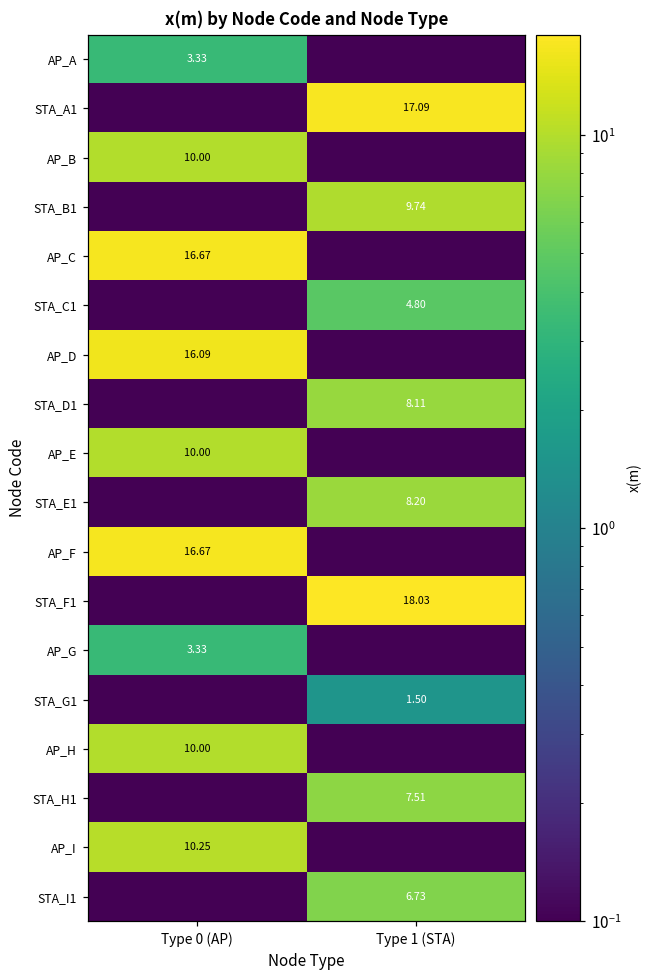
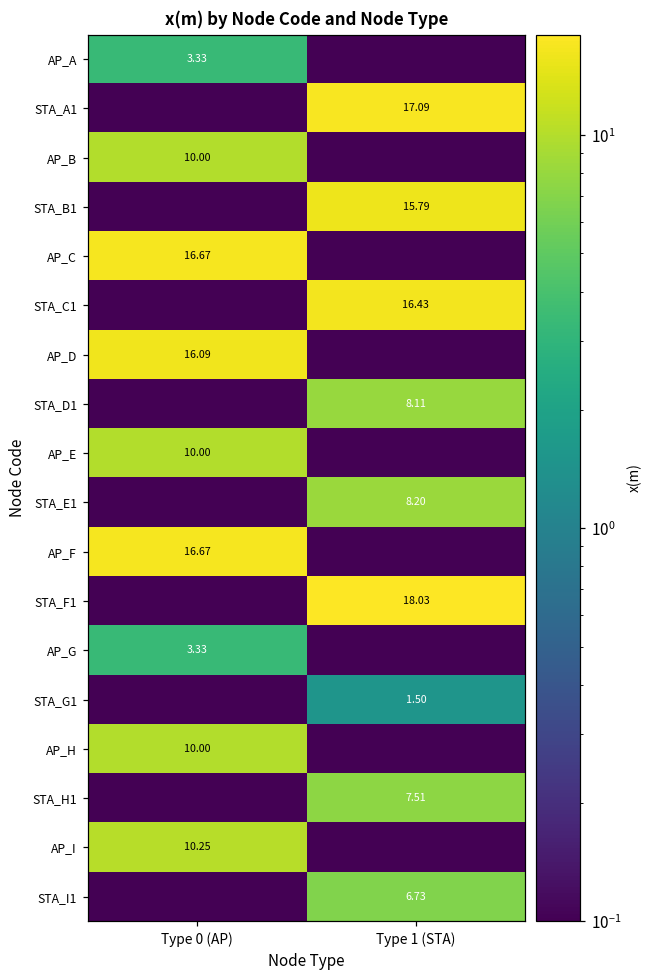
  {
    "AP_A": {
      "Type 0 (AP)": 3.33
    },
    "STA_A1": {
      "Type 1 (STA)": 17.09
    },
    "AP_B": {
      "Type 0 (AP)": 10.00
    },
    "STA_B1": {
-     "Type 1 (STA)": 9.74
+     "Type 1 (STA)": 15.79
    },
    "AP_C": {
      "Type 0 (AP)": 16.67
    },
    "STA_C1": {
-     "Type 1 (STA)": 4.80
+     "Type 1 (STA)": 16.43
    },
    "AP_D": {
      "Type 0 (AP)": 16.09
    },
    "STA_D1": {
      "Type 1 (STA)": 8.11
    },
    "AP_E": {
      "Type 0 (AP)": 10.00
    },
    "STA_E1": {
      "Type 1 (STA)": 8.20
    },
    "AP_F": {
      "Type 0 (AP)": 16.67
    },
    "STA_F1": {
      "Type 1 (STA)": 18.03
    },
    "AP_G": {
      "Type 0 (AP)": 3.33
    },
    "STA_G1": {
      "Type 1 (STA)": 1.50
    },
    "AP_H": {
      "Type 0 (AP)": 10.00
    },
    "STA_H1": {
      "Type 1 (STA)": 7.51
    },
    "AP_I": {
      "Type 0 (AP)": 10.25
    },
    "STA_I1": {
      "Type 1 (STA)": 6.73
    }
  }
